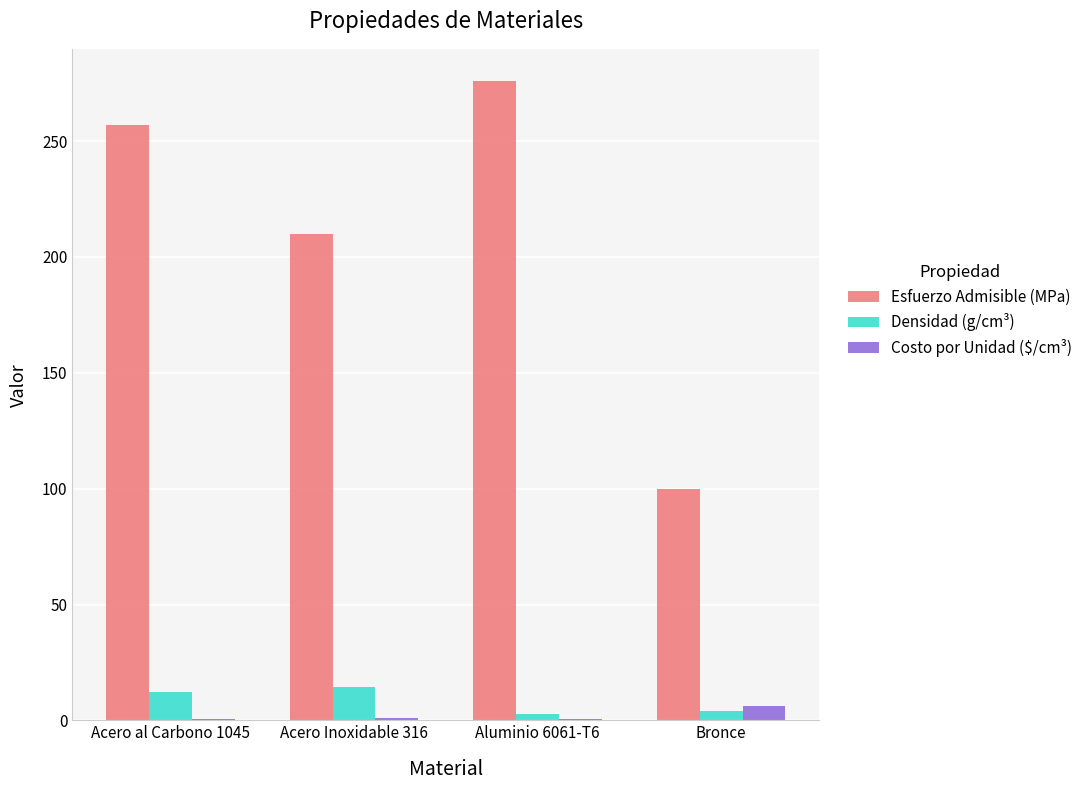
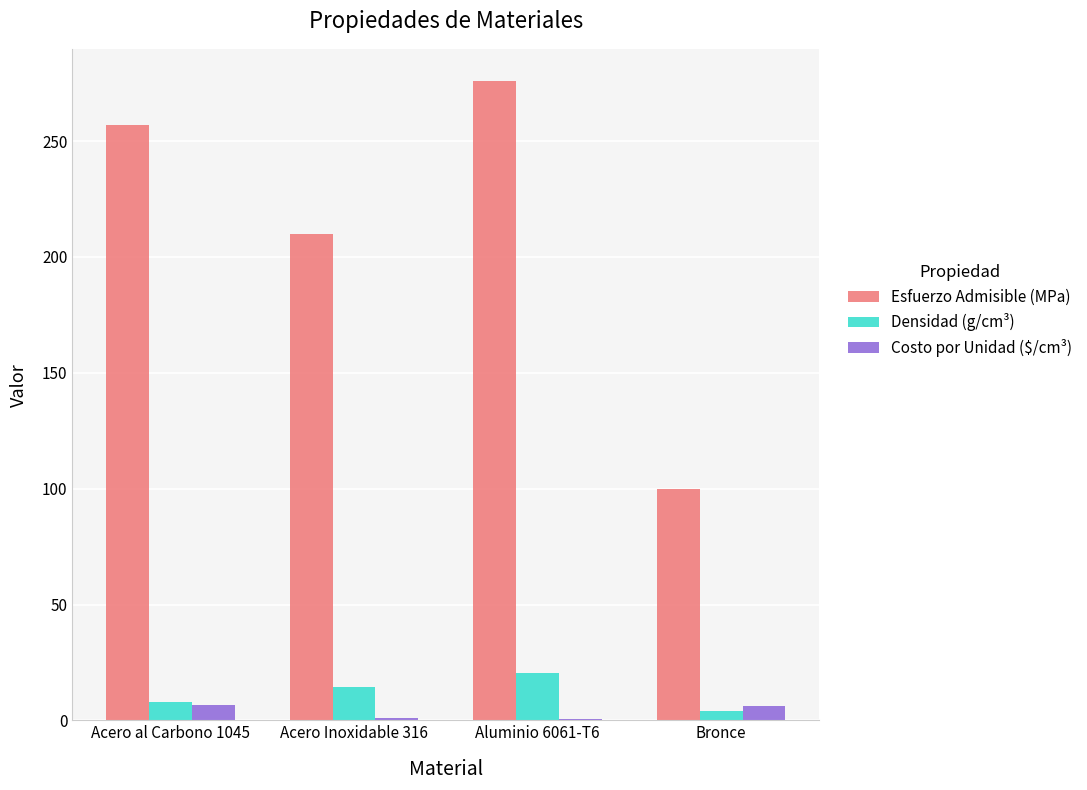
  {
    "Esfuerzo Admisible (MPa)": {
      "Acero al Carbono 1045": 257,
      "Acero Inoxidable 316": 210,
      "Aluminio 6061-T6": 276,
      "Bronce": 100
    },
    "Densidad (g/cm³)": {
-     "Acero al Carbono 1045": 12,
+     "Acero al Carbono 1045": 8,
      "Acero Inoxidable 316": 14,
-     "Aluminio 6061-T6": 3,
+     "Aluminio 6061-T6": 21,
      "Bronce": 4
    },
    "Costo por Unidad ($/cm³)": {
-     "Acero al Carbono 1045": 1,
+     "Acero al Carbono 1045": 7,
      "Acero Inoxidable 316": 1,
      "Bronce": 6
    }
  }
